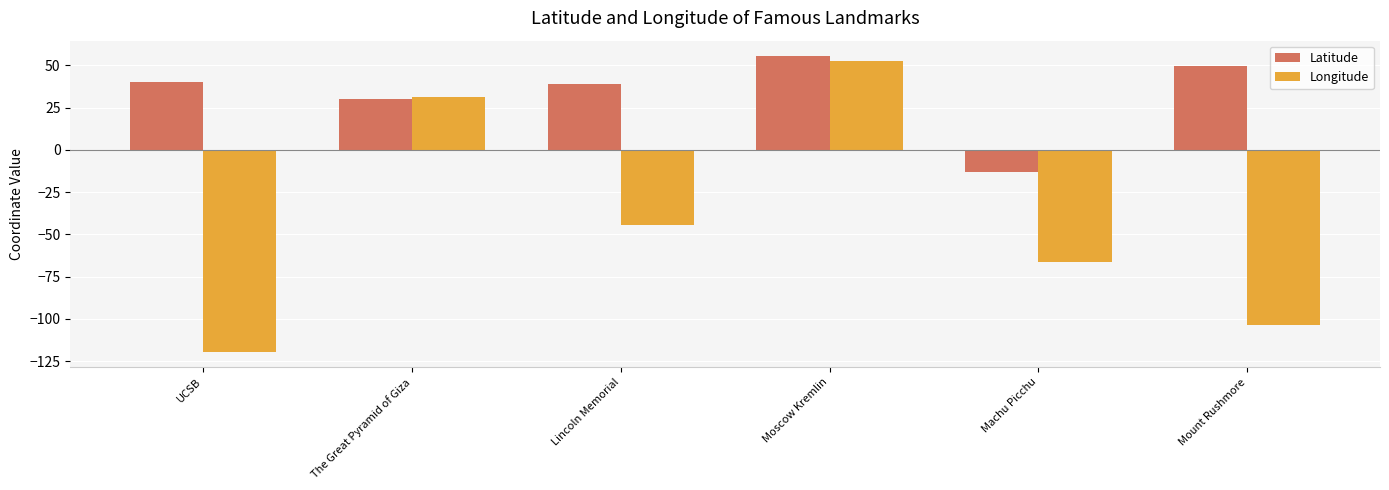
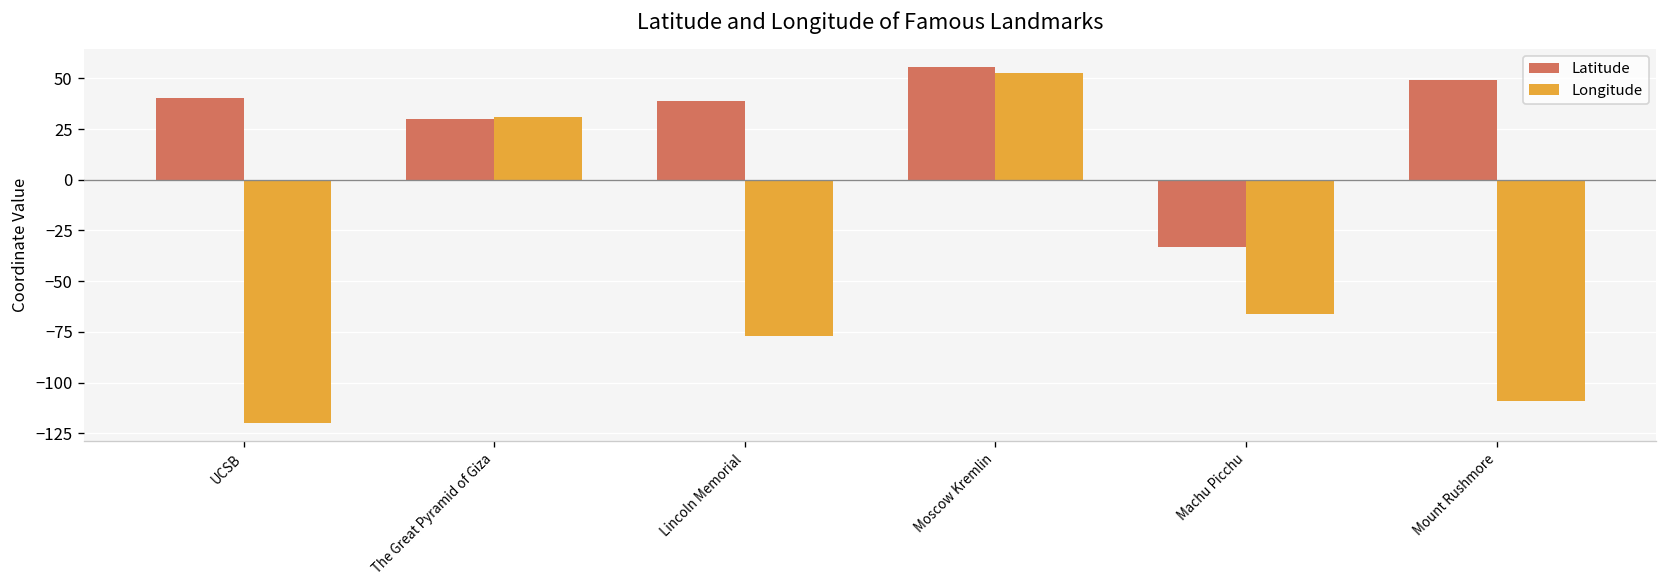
  {
    "Latitude": {
      "UCSB": 40,
      "The Great Pyramid of Giza": 30,
      "Lincoln Memorial": 39,
      "Moscow Kremlin": 56,
-     "Machu Picchu": -13,
+     "Machu Picchu": -33,
      "Mount Rushmore": 49
    },
    "Longitude": {
      "UCSB": -120,
      "The Great Pyramid of Giza": 31,
-     "Lincoln Memorial": -44,
+     "Lincoln Memorial": -77,
      "Moscow Kremlin": 53,
      "Machu Picchu": -66,
-     "Mount Rushmore": -103
+     "Mount Rushmore": -109
    }
  }
